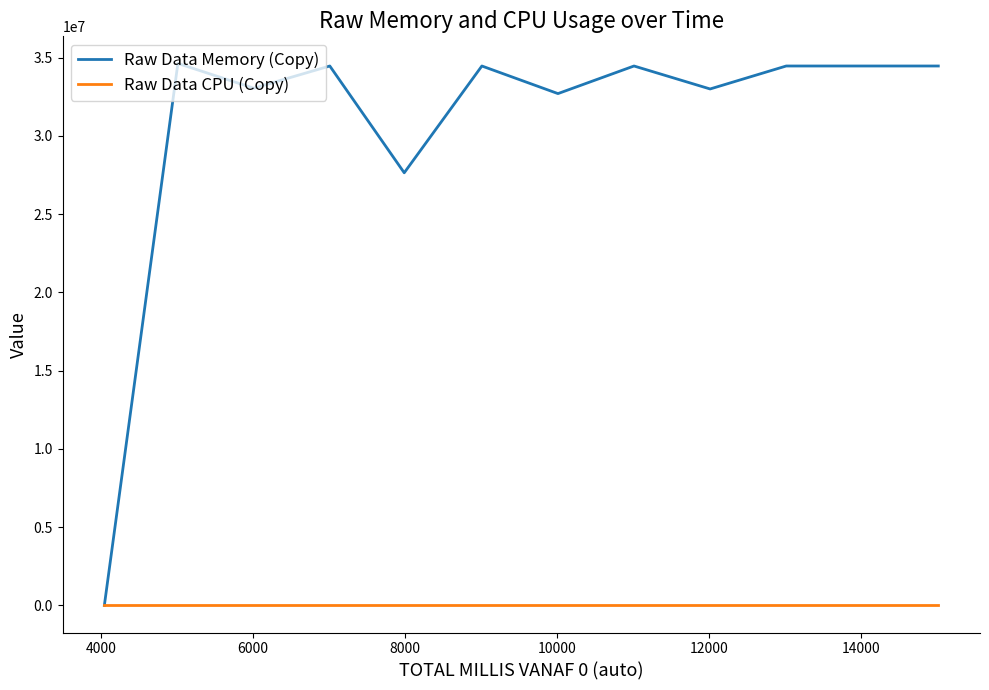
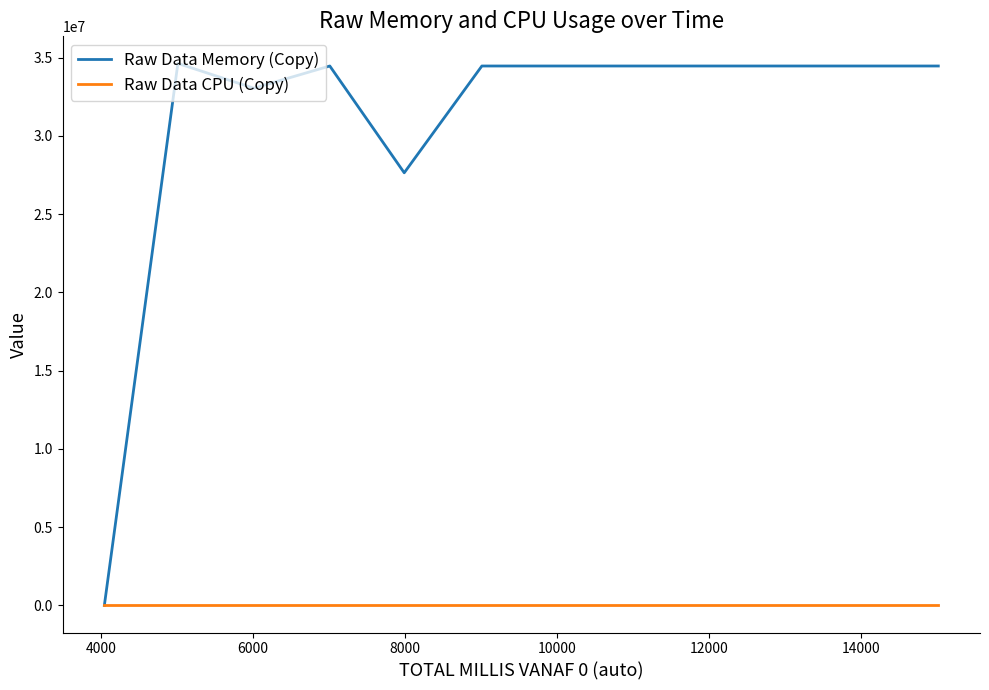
  {
    "Raw Data Memory (Copy)": {
      "8000": 27600000,
-     "10000": 32700000,
-     "12000": 33000000
+     "10000": 34500000,
+     "12000": 34500000
    },
    "Raw Data CPU (Copy)": {
      "6000": 0,
      "8000": 0,
      "10000": 0,
      "12000": 0
    }
  }
